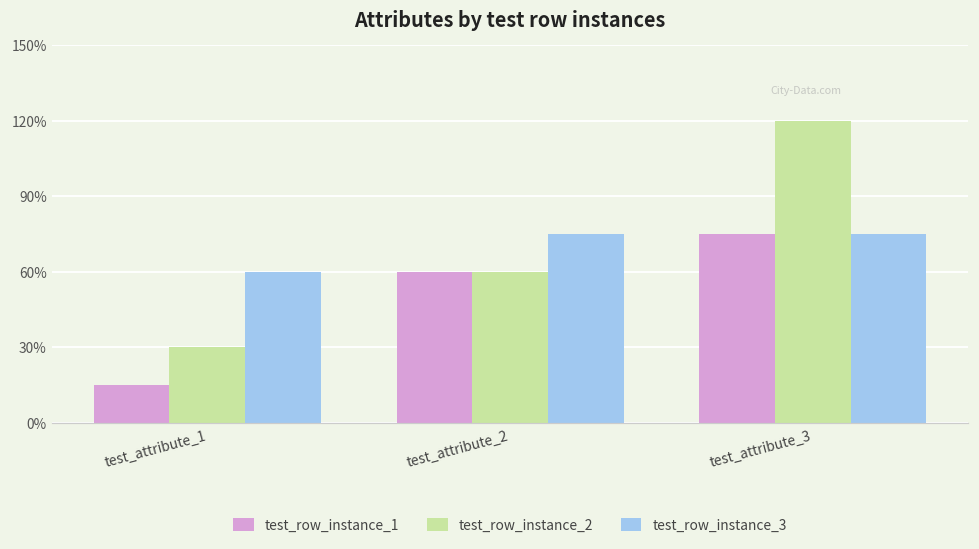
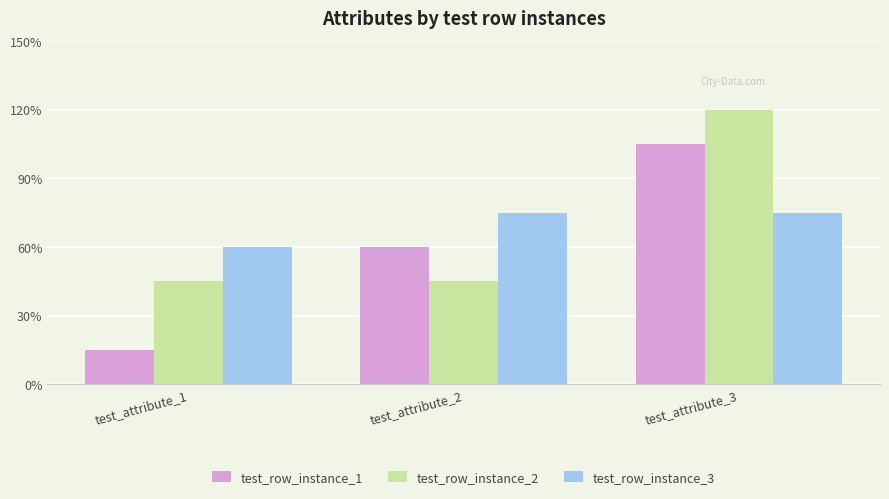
  {
    "test_row_instance_1": {
      "test_attribute_1": "15%",
      "test_attribute_2": "60%",
-     "test_attribute_3": "75%"
+     "test_attribute_3": "105%"
    },
    "test_row_instance_2": {
-     "test_attribute_1": "30%",
-     "test_attribute_2": "60%",
+     "test_attribute_1": "45%",
+     "test_attribute_2": "45%",
      "test_attribute_3": "120%"
    },
    "test_row_instance_3": {
      "test_attribute_1": "60%",
      "test_attribute_2": "75%",
      "test_attribute_3": "75%"
    }
  }
